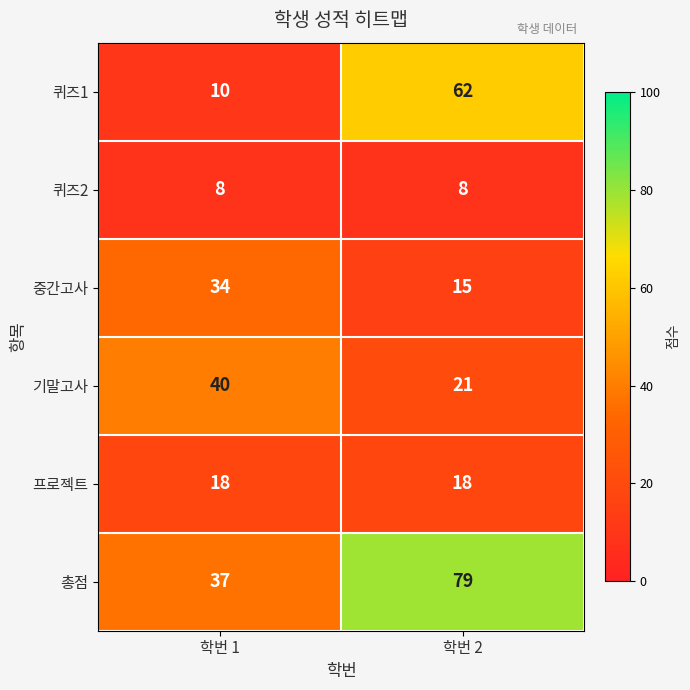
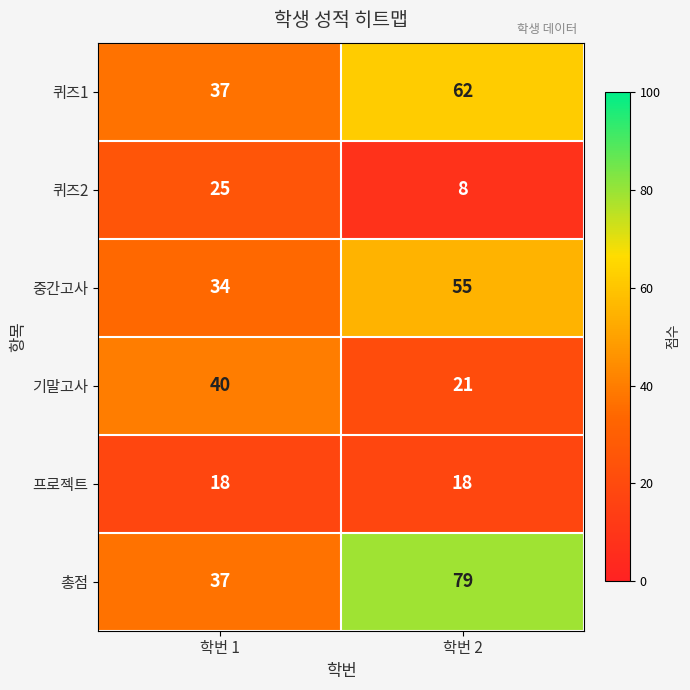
  {
    "퀴즈1": {
-     "학번 1": 10,
+     "학번 1": 37,
      "학번 2": 62
    },
    "퀴즈2": {
-     "학번 1": 8,
+     "학번 1": 25,
      "학번 2": 8
    },
    "중간고사": {
      "학번 1": 34,
-     "학번 2": 15
+     "학번 2": 55
    },
    "기말고사": {
      "학번 1": 40,
      "학번 2": 21
    },
    "프로젝트": {
      "학번 1": 18,
      "학번 2": 18
    },
    "총점": {
      "학번 1": 37,
      "학번 2": 79
    }
  }
